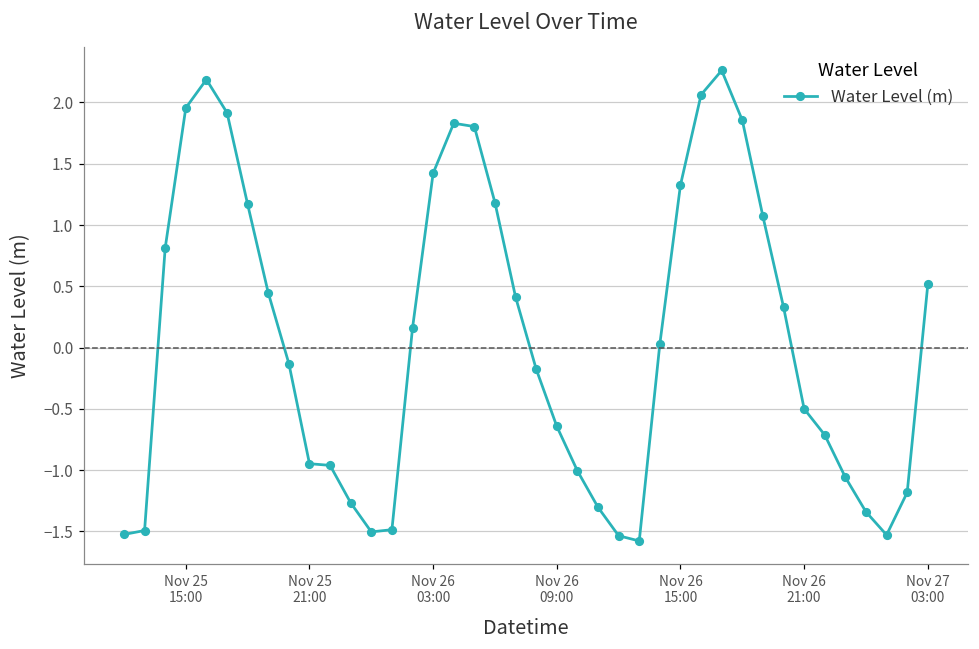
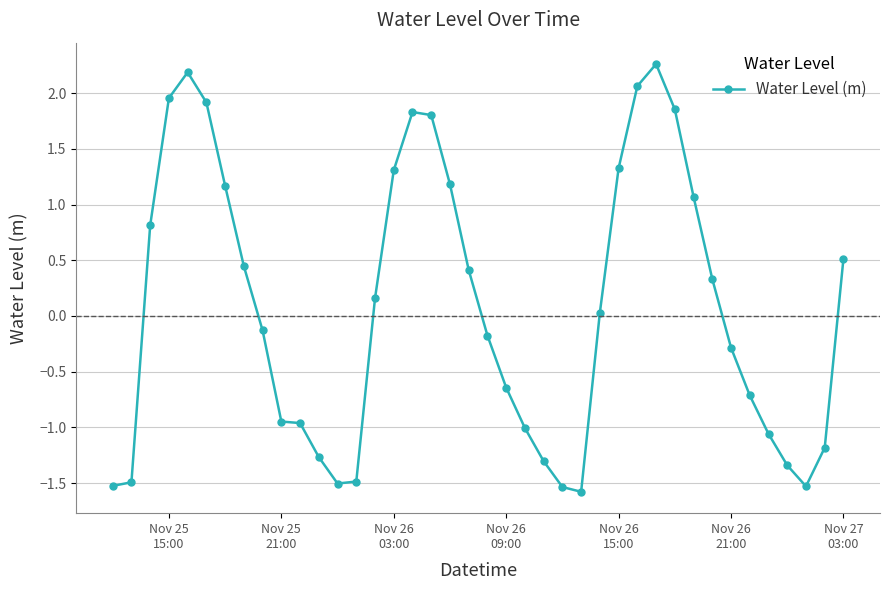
  {
    "Nov 25 15:00": 1.96,
    "Nov 25 21:00": -0.95,
-   "Nov 26 03:00": 1.42,
+   "Nov 26 03:00": 1.31,
    "Nov 26 09:00": -0.64,
    "Nov 26 15:00": 1.33,
-   "Nov 26 21:00": -0.50,
+   "Nov 26 21:00": -0.28,
    "Nov 27 03:00": 0.51
  }
